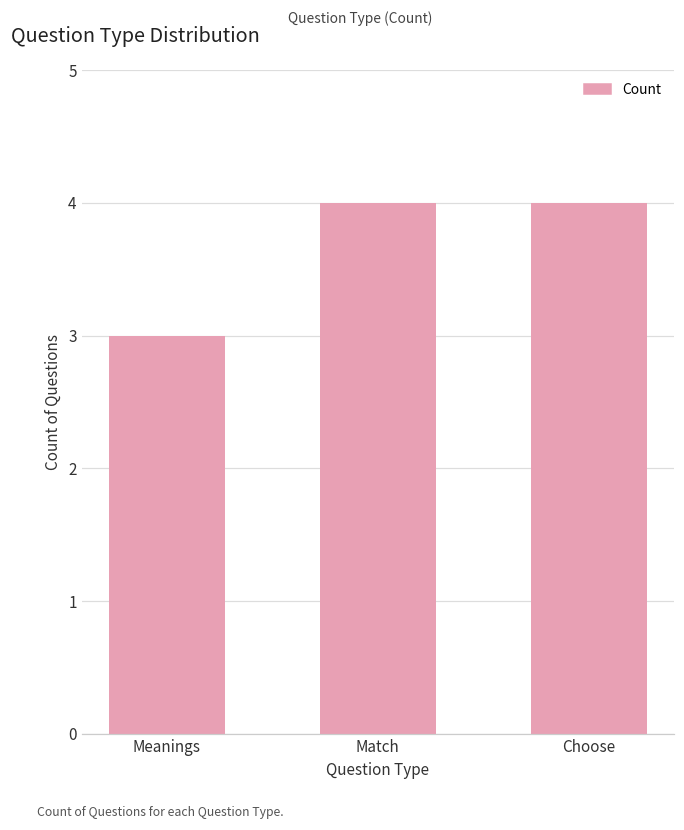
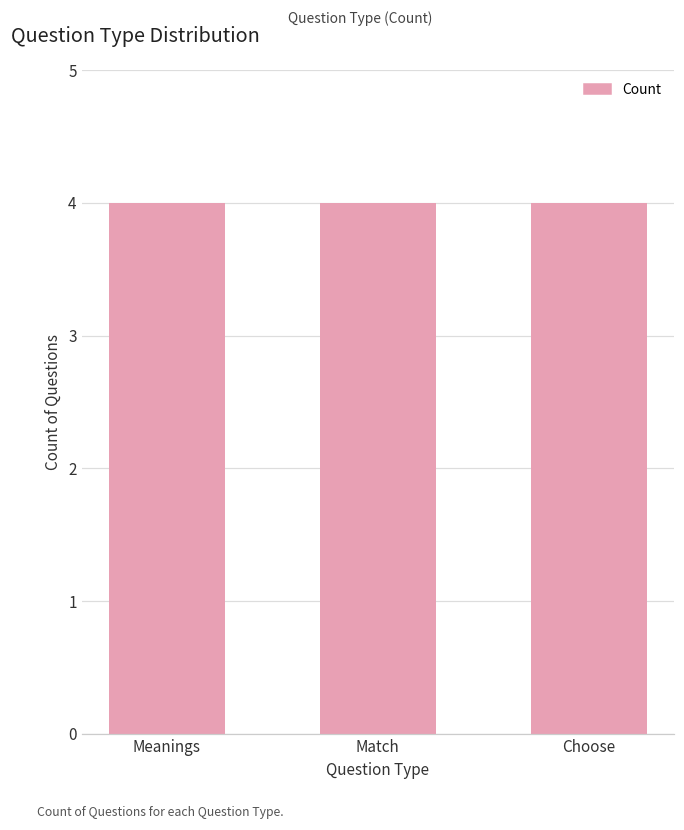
  {
-   "Meanings": 3,
+   "Meanings": 4,
    "Match": 4,
    "Choose": 4
  }
